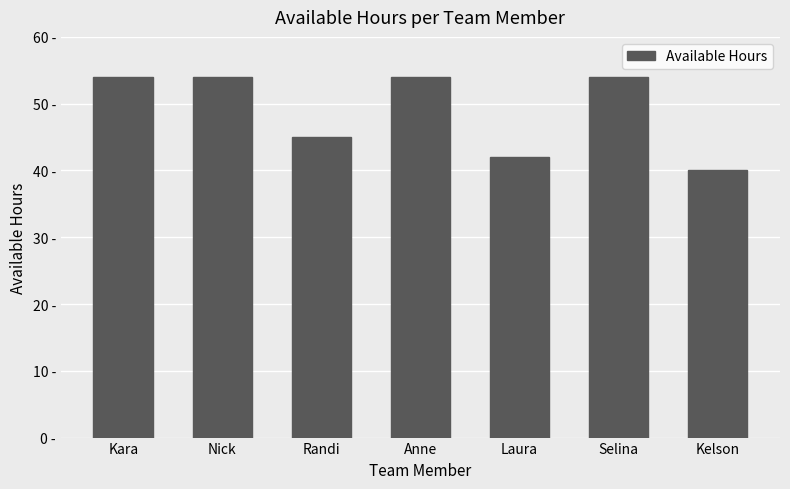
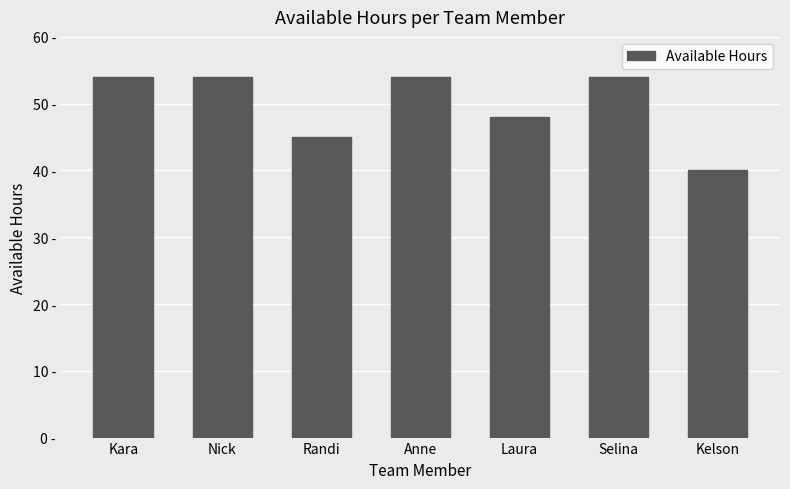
  {
    "Kara": "54 -",
    "Nick": "54 -",
    "Randi": "45 -",
    "Anne": "54 -",
-   "Laura": "42 -",
+   "Laura": "48 -",
    "Selina": "54 -",
    "Kelson": "40 -"
  }
